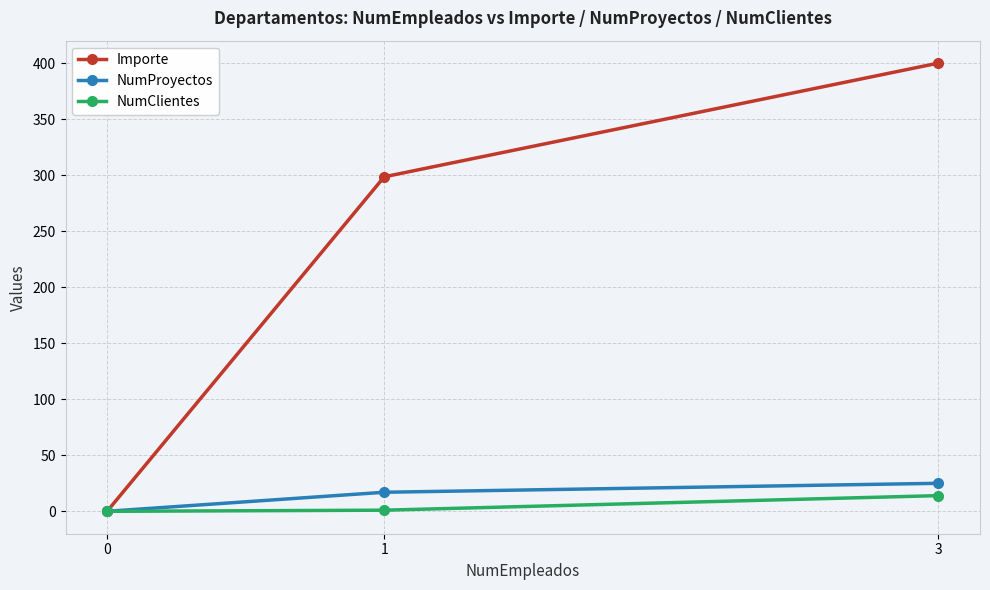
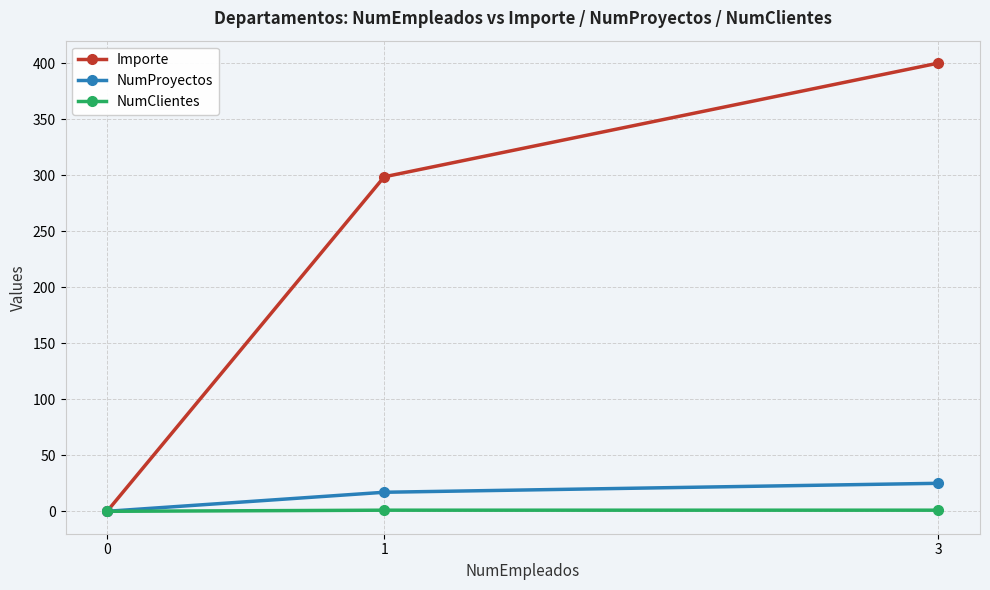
  {
    "Importe": {
      "1": 299,
      "3": 400
    },
    "NumProyectos": {
      "1": 17,
      "3": 25
    },
    "NumClientes": {
      "1": 1,
-     "3": 14
+     "3": 1
    }
  }
